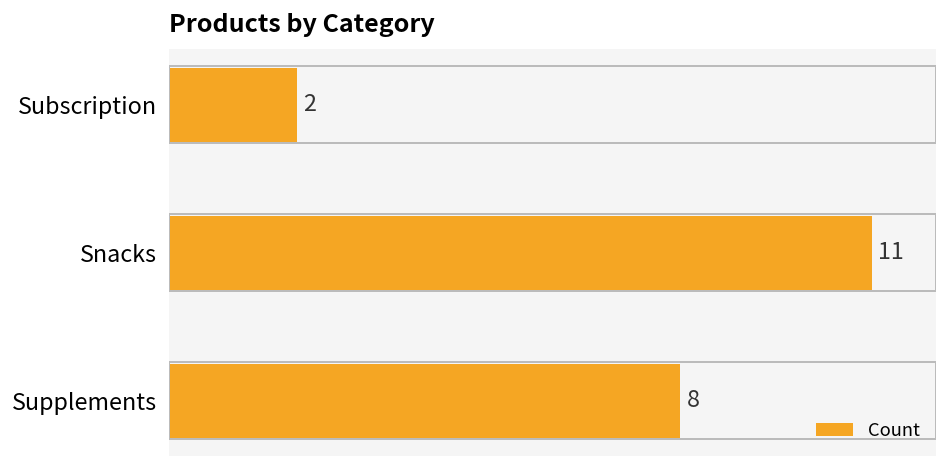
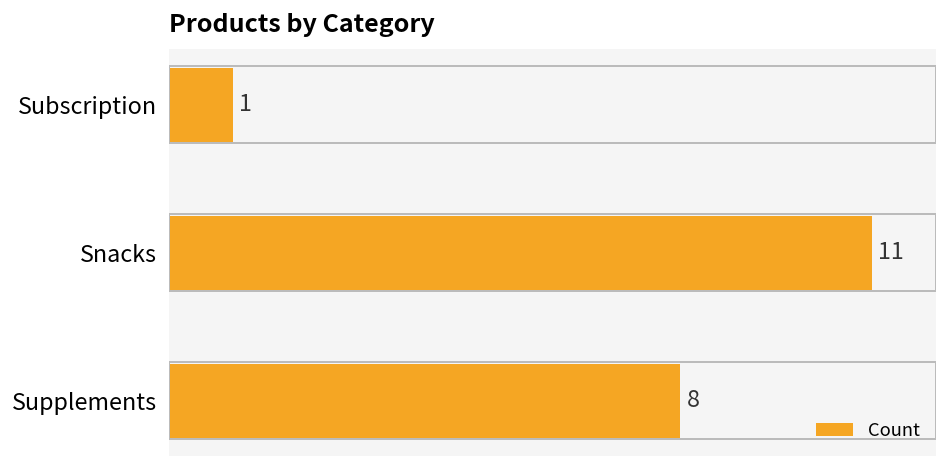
  {
-   "Subscription": 2,
+   "Subscription": 1,
    "Snacks": 11,
    "Supplements": 8
  }
